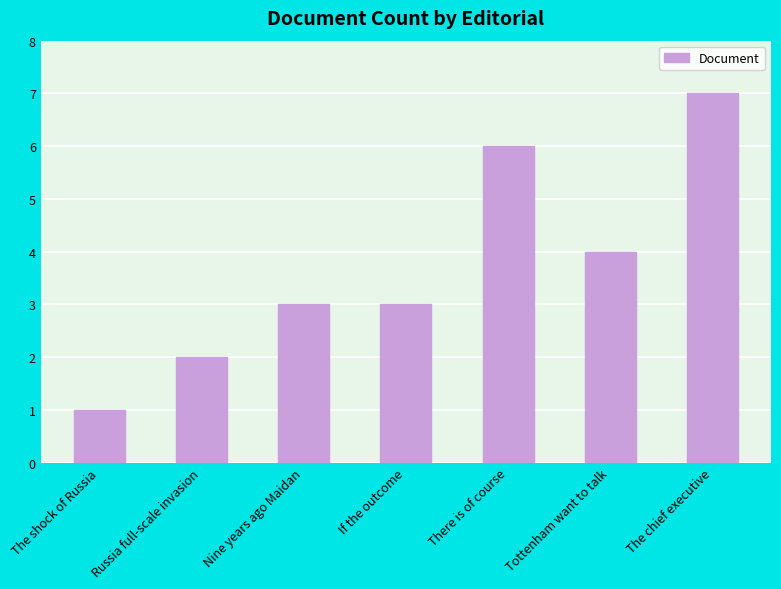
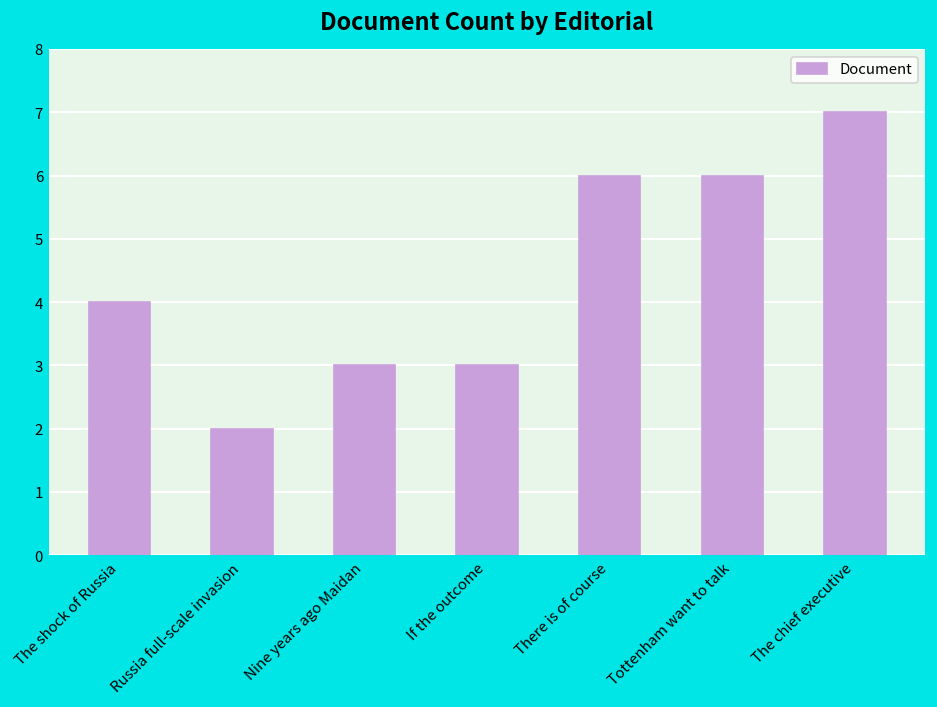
  {
-   "The shock of Russia": 1,
+   "The shock of Russia": 4,
    "Russia full-scale invasion": 2,
    "Nine years ago Maidan": 3,
    "If the outcome": 3,
    "There is of course": 6,
-   "Tottenham want to talk": 4,
+   "Tottenham want to talk": 6,
    "The chief executive": 7
  }
